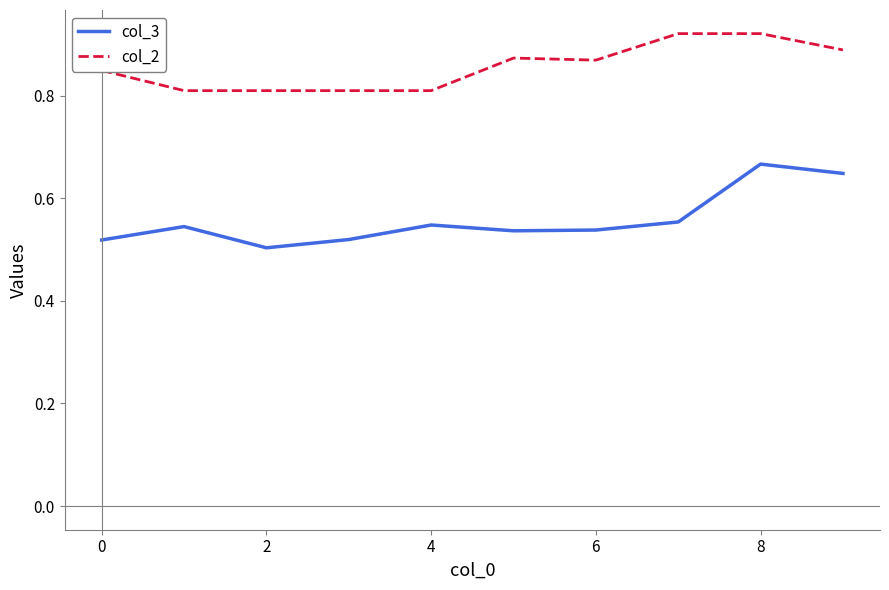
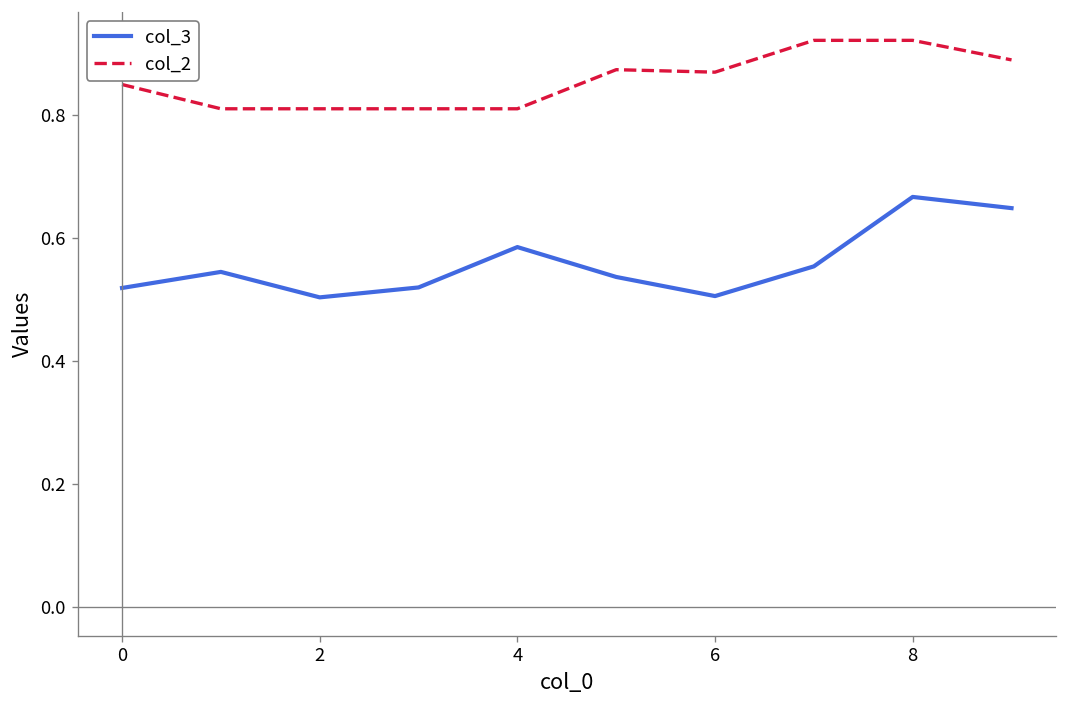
  {
    "col_3": {
      "0": 0.52,
      "2": 0.50,
-     "4": 0.55,
-     "6": 0.54,
+     "4": 0.58,
+     "6": 0.51,
      "8": 0.67
    },
    "col_2": {
      "2": 0.81,
      "4": 0.81,
      "6": 0.87,
      "8": 0.92
    }
  }
